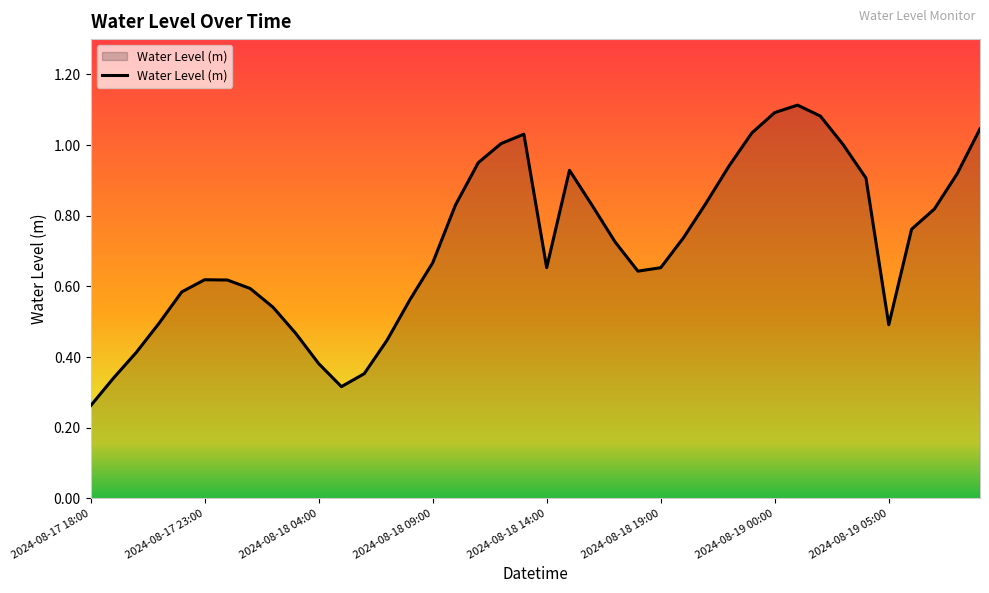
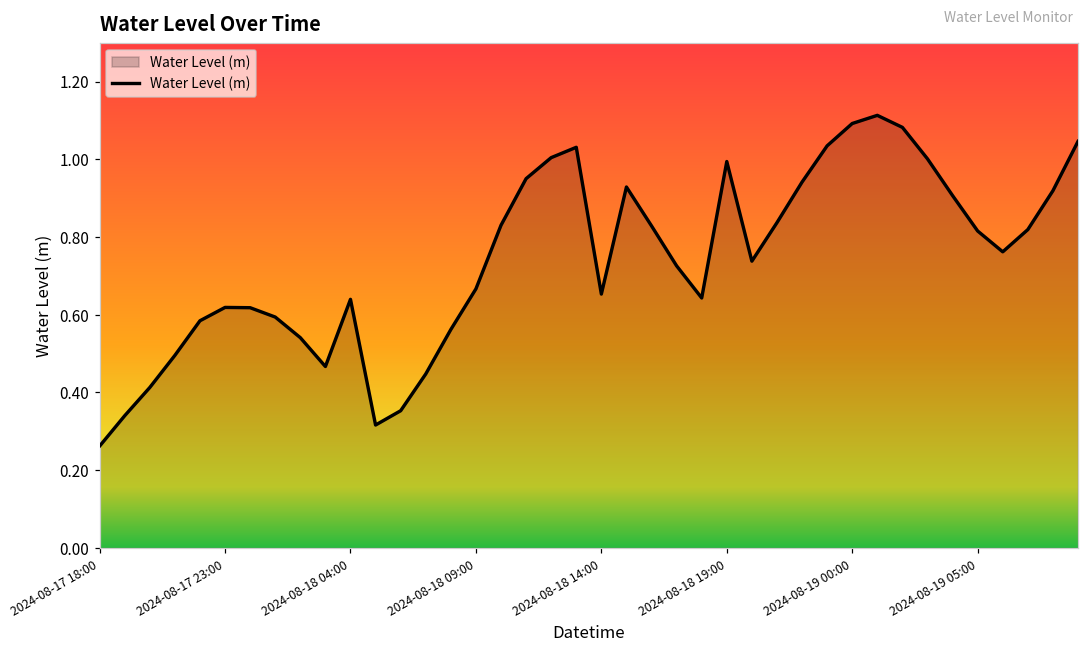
  {
    "2024-08-17 18:00": 0.26,
    "2024-08-17 23:00": 0.62,
-   "2024-08-18 04:00": 0.38,
+   "2024-08-18 04:00": 0.64,
    "2024-08-18 09:00": 0.67,
    "2024-08-18 14:00": 0.65,
-   "2024-08-18 19:00": 0.65,
+   "2024-08-18 19:00": 0.99,
    "2024-08-19 00:00": 1.09,
-   "2024-08-19 05:00": 0.49
+   "2024-08-19 05:00": 0.82
  }
